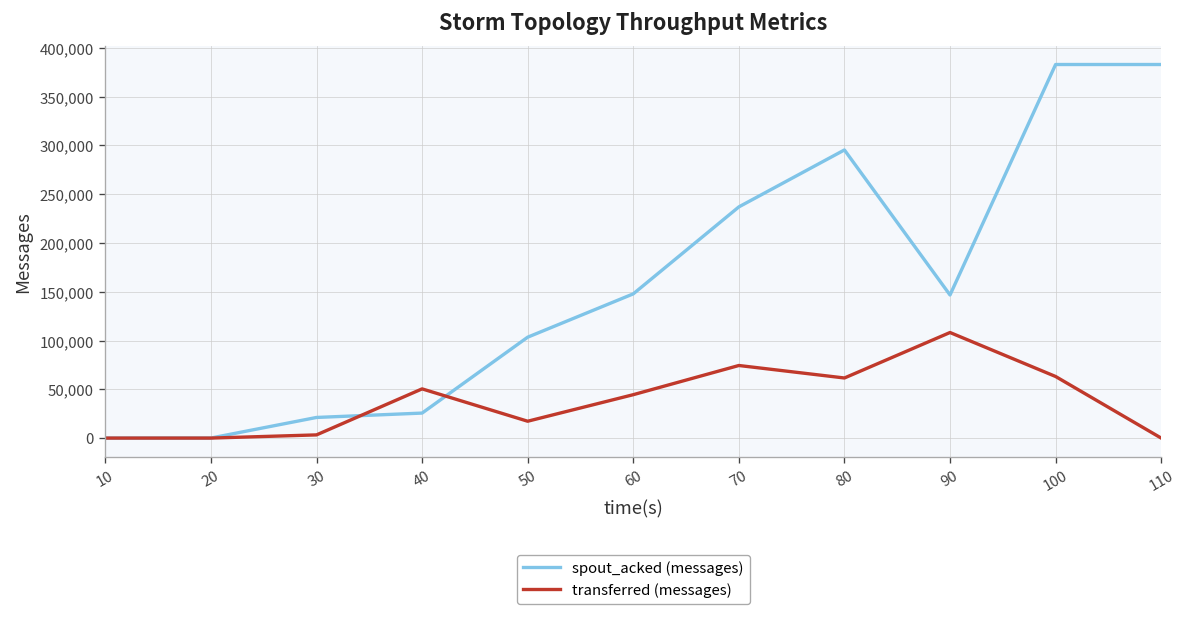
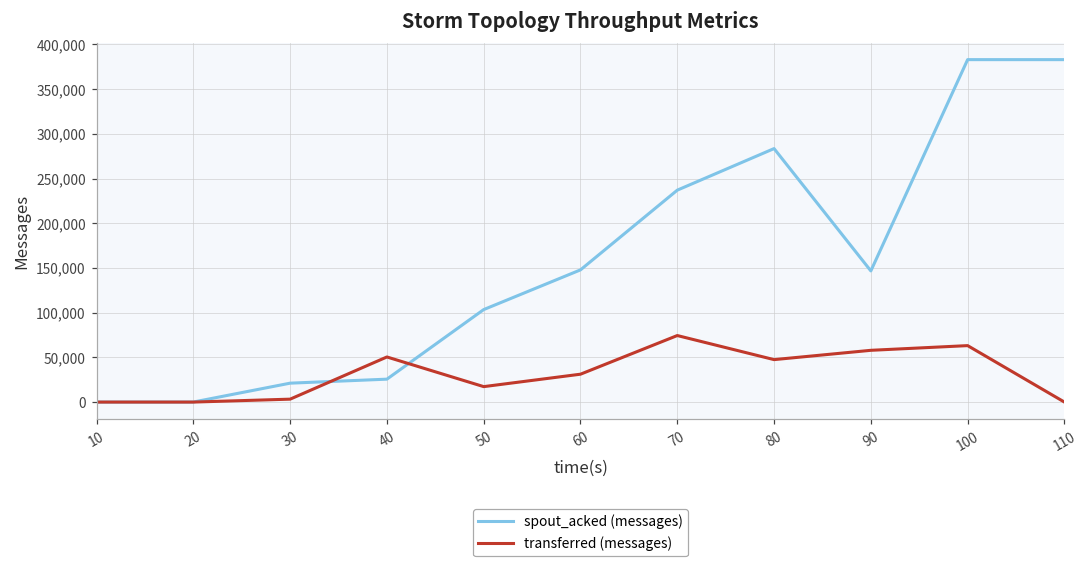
  {
    "spout_acked (messages)": {
      "30": "20,000",
      "40": "30,000",
      "50": "100,000",
      "60": "150,000",
      "70": "240,000",
-     "80": "300,000",
+     "80": "280,000",
      "90": "150,000",
      "100": "380,000",
      "110": "380,000"
    },
    "transferred (messages)": {
      "30": "0",
      "40": "50,000",
      "50": "20,000",
-     "60": "40,000",
+     "60": "30,000",
      "70": "70,000",
-     "80": "60,000",
-     "90": "110,000",
+     "80": "50,000",
+     "90": "60,000",
      "100": "60,000",
      "110": "0"
    }
  }
